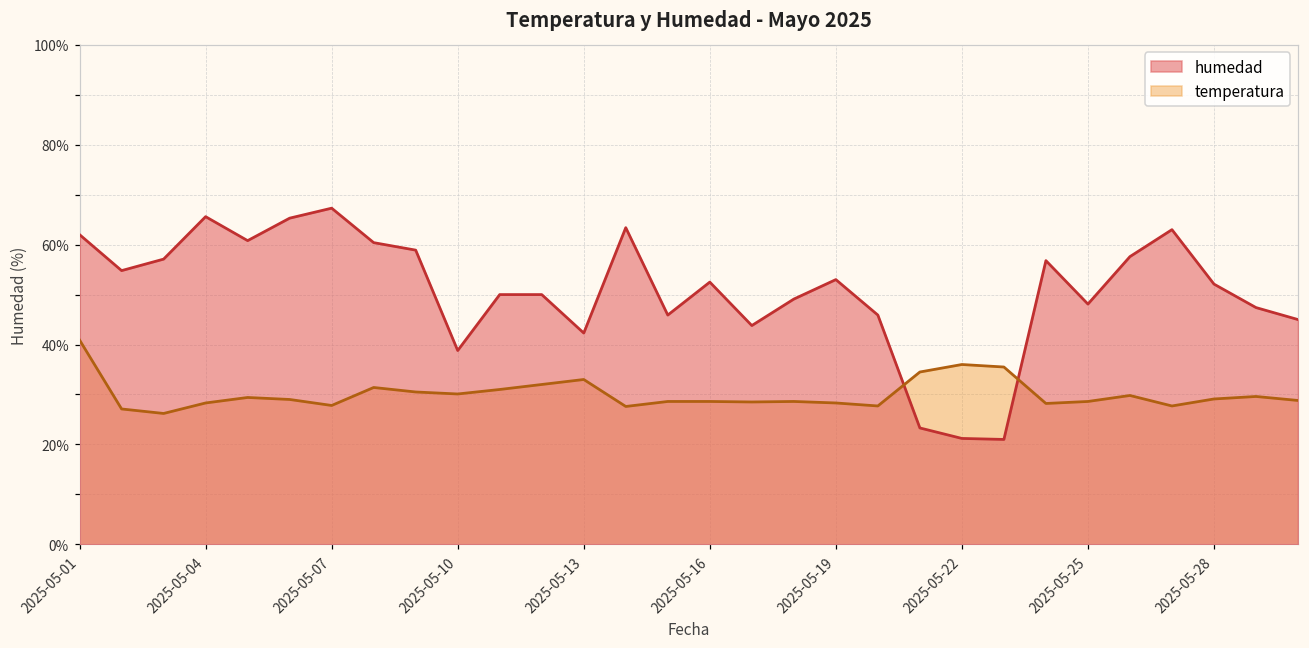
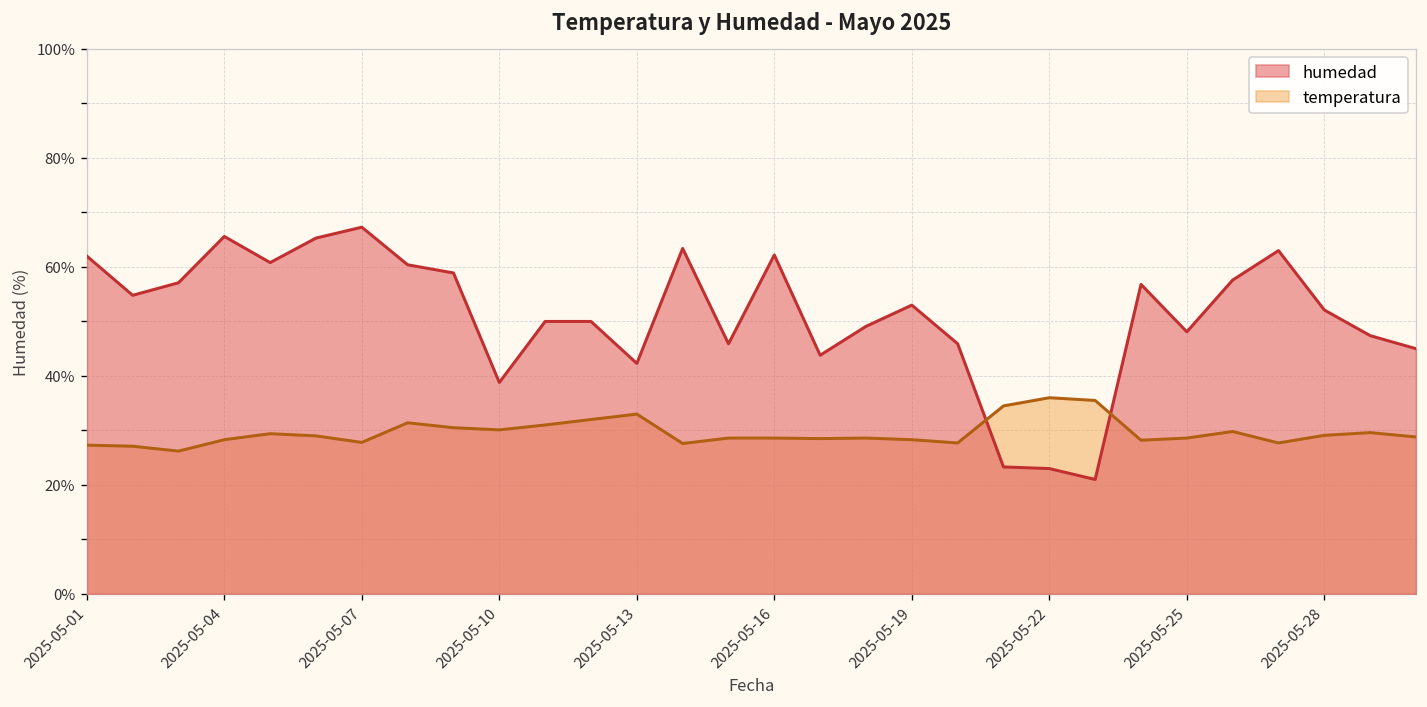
  {
    "humedad": {
      "2025-05-01": "62%",
      "2025-05-04": "66%",
      "2025-05-07": "67%",
      "2025-05-10": "39%",
      "2025-05-13": "42%",
-     "2025-05-16": "53%",
+     "2025-05-16": "62%",
      "2025-05-19": "53%",
-     "2025-05-22": "21%",
+     "2025-05-22": "23%",
      "2025-05-25": "48%",
      "2025-05-28": "52%"
    },
    "temperatura": {
-     "2025-05-01": "41%",
+     "2025-05-01": "27%",
      "2025-05-04": "28%",
      "2025-05-07": "28%",
      "2025-05-10": "30%",
      "2025-05-13": "33%",
      "2025-05-16": "29%",
      "2025-05-19": "28%",
      "2025-05-22": "36%",
      "2025-05-25": "29%",
      "2025-05-28": "29%"
    }
  }
